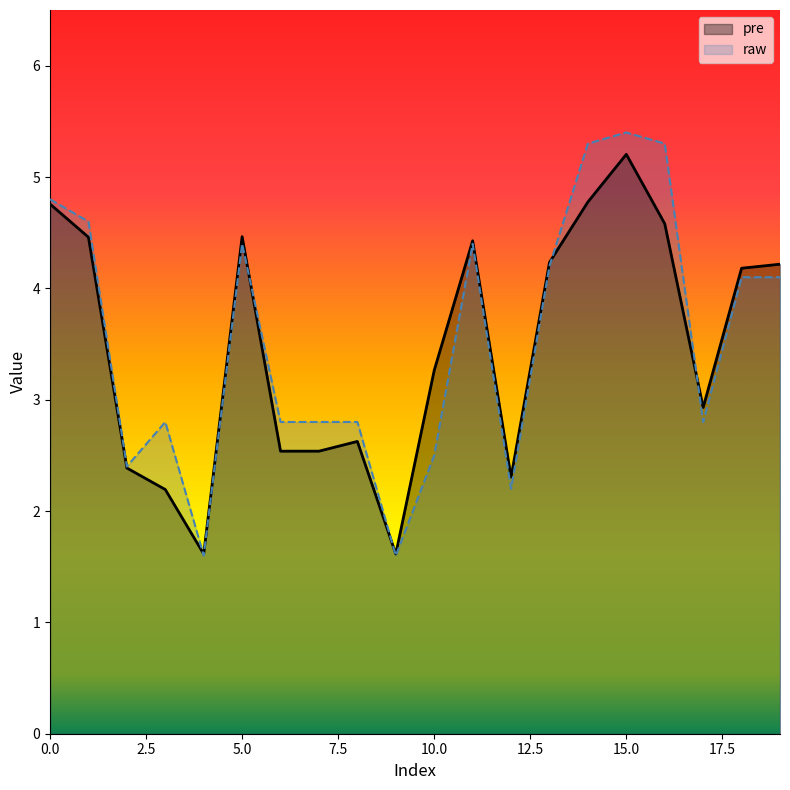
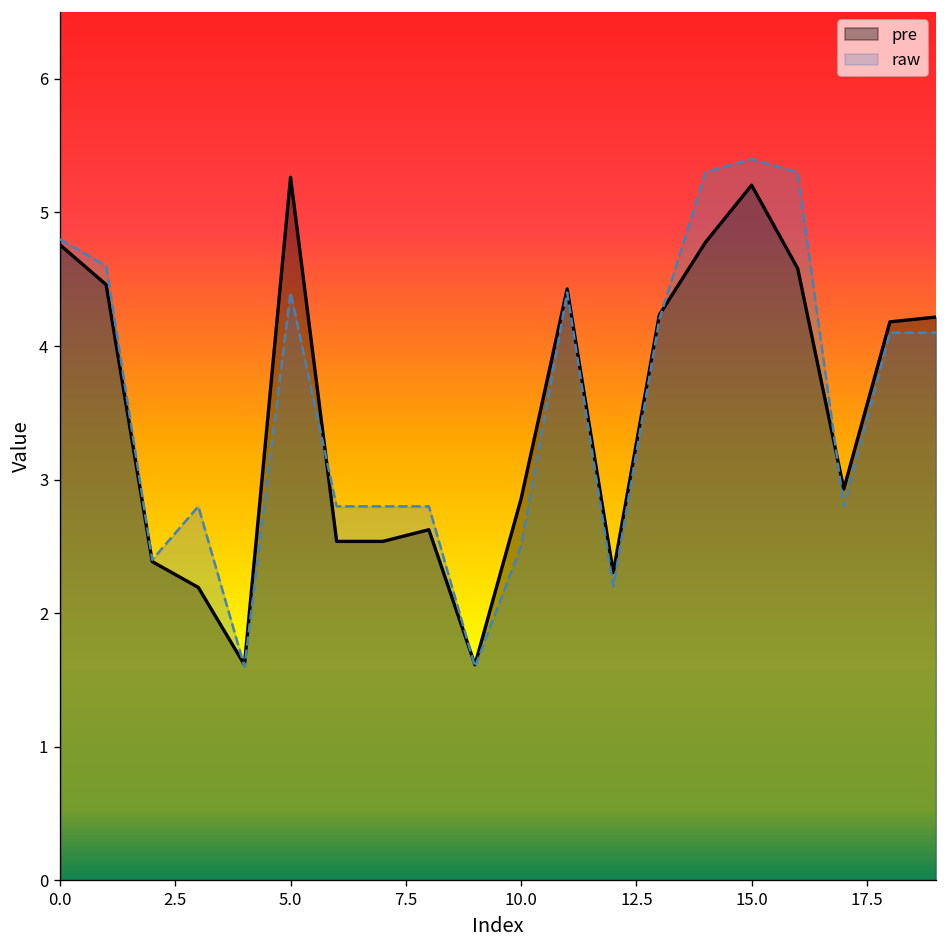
  {
    "pre": {
      "0.0": 4.76,
-     "5.0": 4.46,
-     "10.0": 3.26,
+     "5.0": 5.26,
+     "10.0": 2.86,
      "15.0": 5.20
    },
    "raw": {
      "0.0": 4.80,
      "5.0": 4.40,
      "10.0": 2.50,
      "15.0": 5.40
    }
  }
